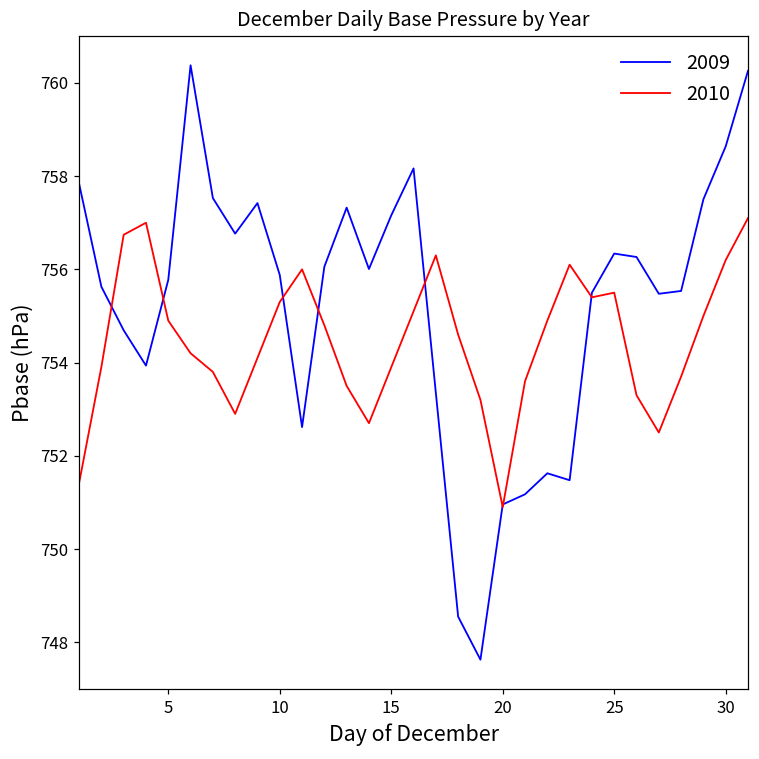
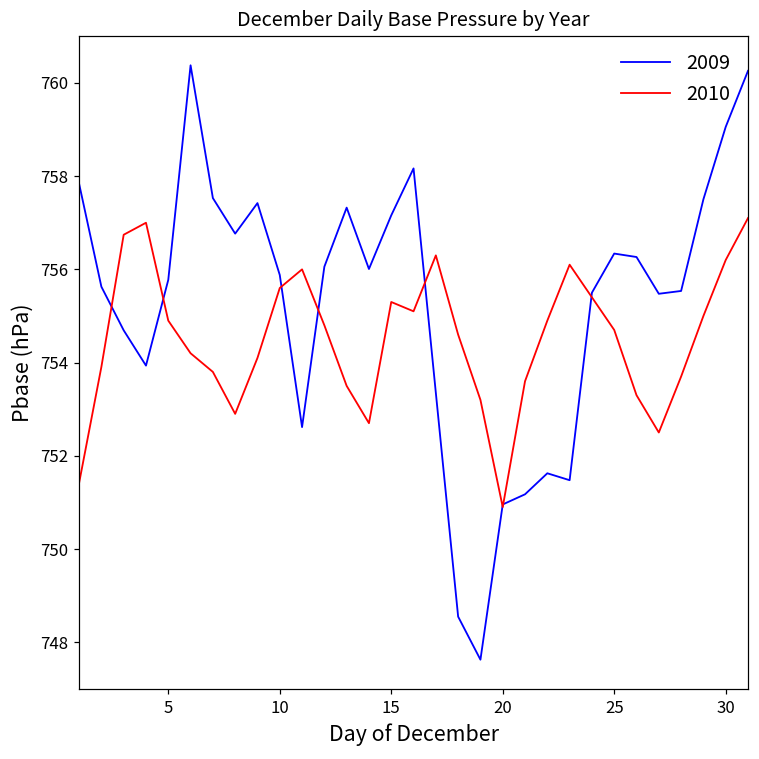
  {
    "2009": {
      "5": 755.8,
      "10": 755.9,
      "15": 757.2,
      "25": 756.3,
-     "30": 758.6
+     "30": 759.1
    },
    "2010": {
      "5": 754.9,
-     "10": 755.3,
-     "15": 753.9,
-     "25": 755.5,
+     "10": 755.6,
+     "15": 755.3,
+     "25": 754.7,
      "30": 756.2
    }
  }
